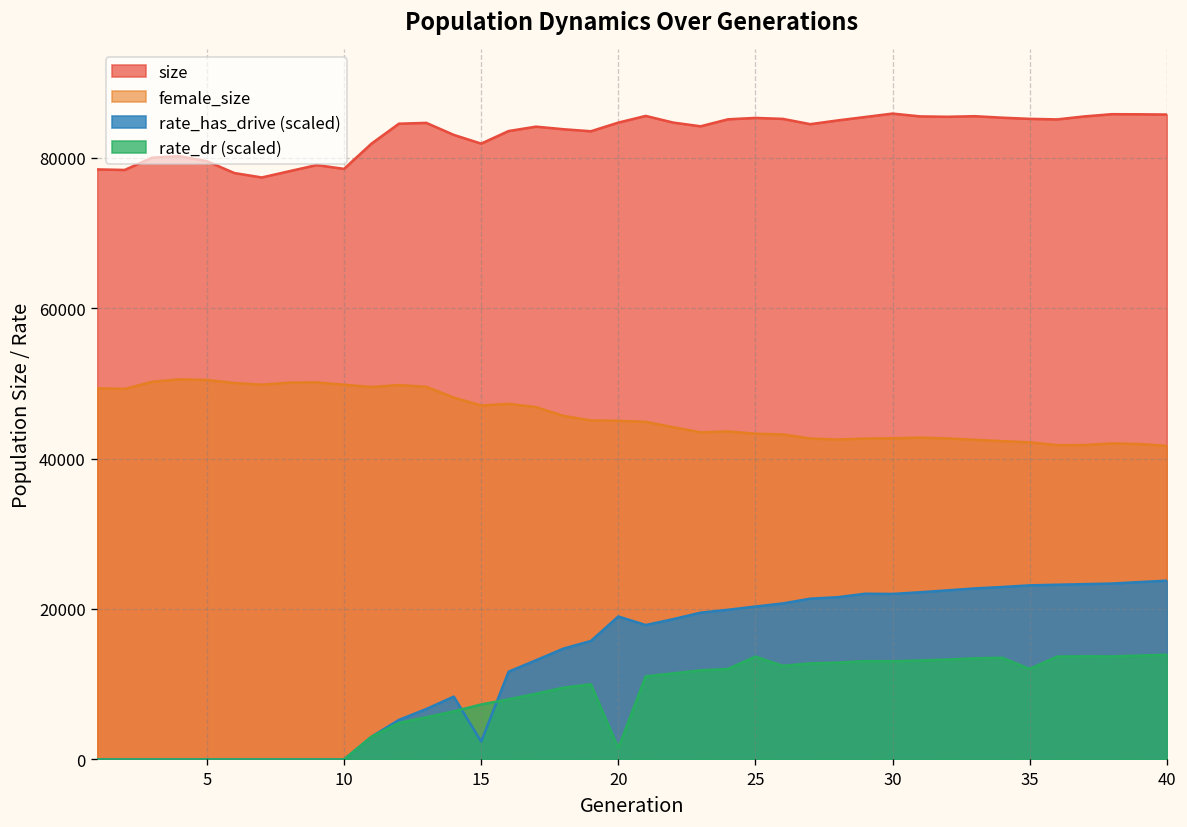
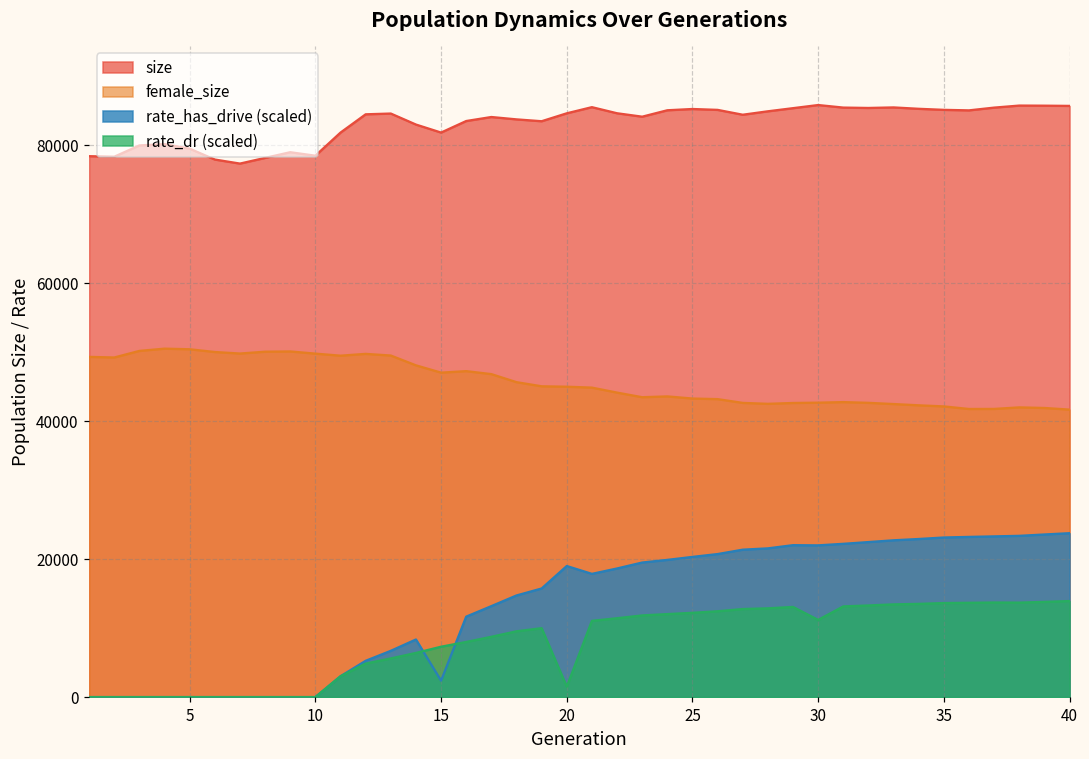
  {
    "rate_has_drive (scaled)": {
      "15": 2000,
      "20": 19000,
      "25": 20000,
      "30": 22000,
      "35": 23000,
      "40": 24000
    },
    "rate_dr (scaled)": {
      "15": 7000,
      "20": 2000,
-     "25": 14000,
-     "30": 13000,
-     "35": 12000,
+     "25": 12000,
+     "30": 11000,
+     "35": 14000,
      "40": 14000
    }
  }
